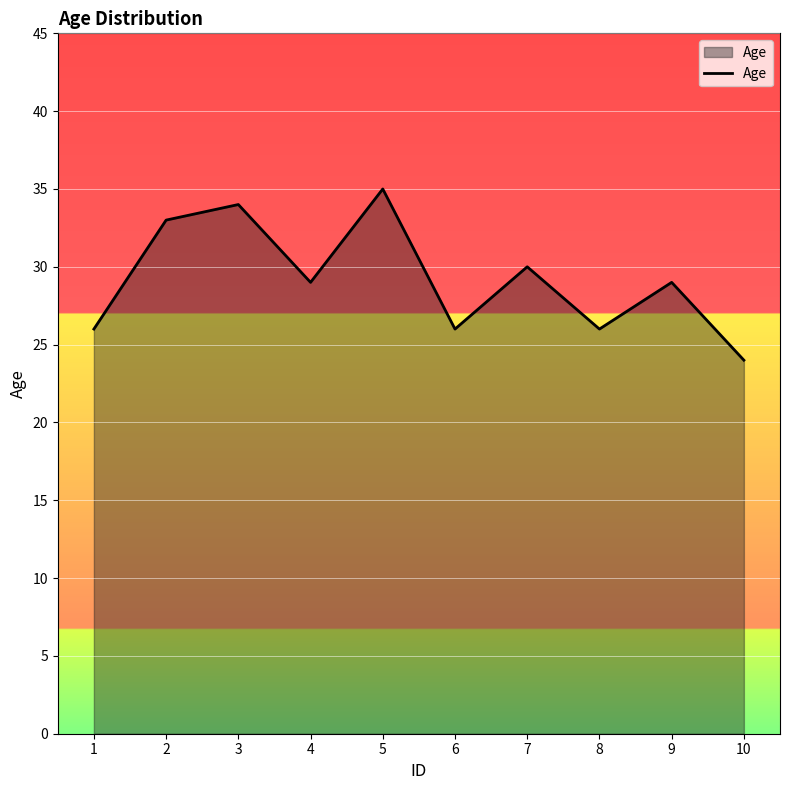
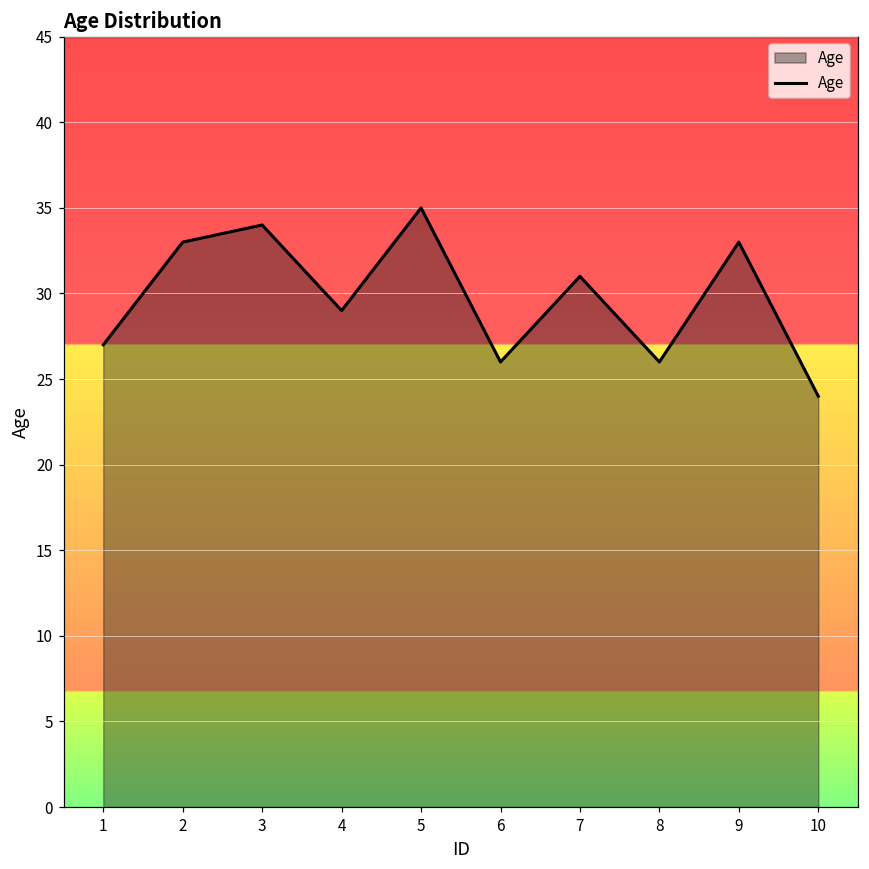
  {
-   "1": 26,
+   "1": 27,
    "2": 33,
    "3": 34,
    "4": 29,
    "5": 35,
    "6": 26,
-   "7": 30,
+   "7": 31,
    "8": 26,
-   "9": 29,
+   "9": 33,
    "10": 24
  }
